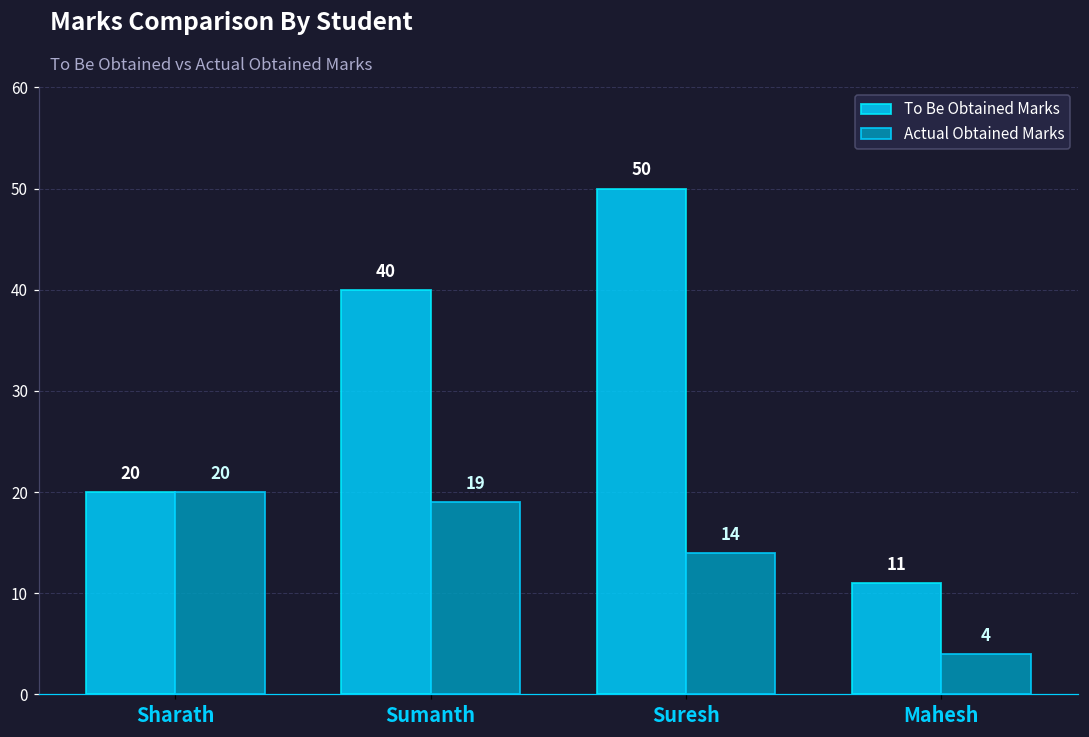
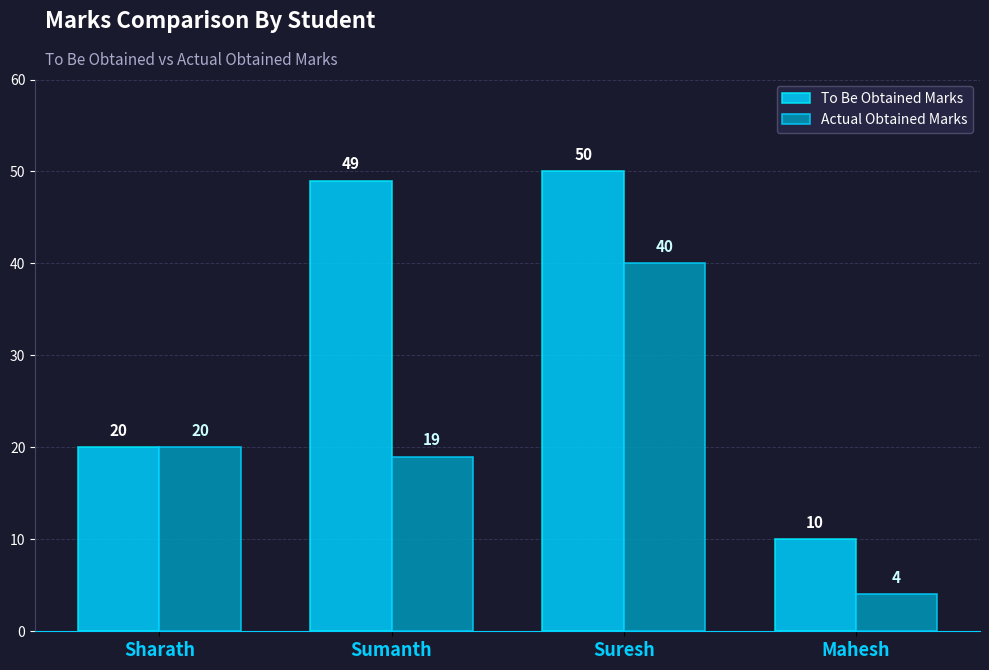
  {
    "To Be Obtained Marks": {
      "Sharath": 20,
-     "Sumanth": 40,
+     "Sumanth": 49,
      "Suresh": 50,
-     "Mahesh": 11
+     "Mahesh": 10
    },
    "Actual Obtained Marks": {
      "Sharath": 20,
      "Sumanth": 19,
-     "Suresh": 14,
+     "Suresh": 40,
      "Mahesh": 4
    }
  }
